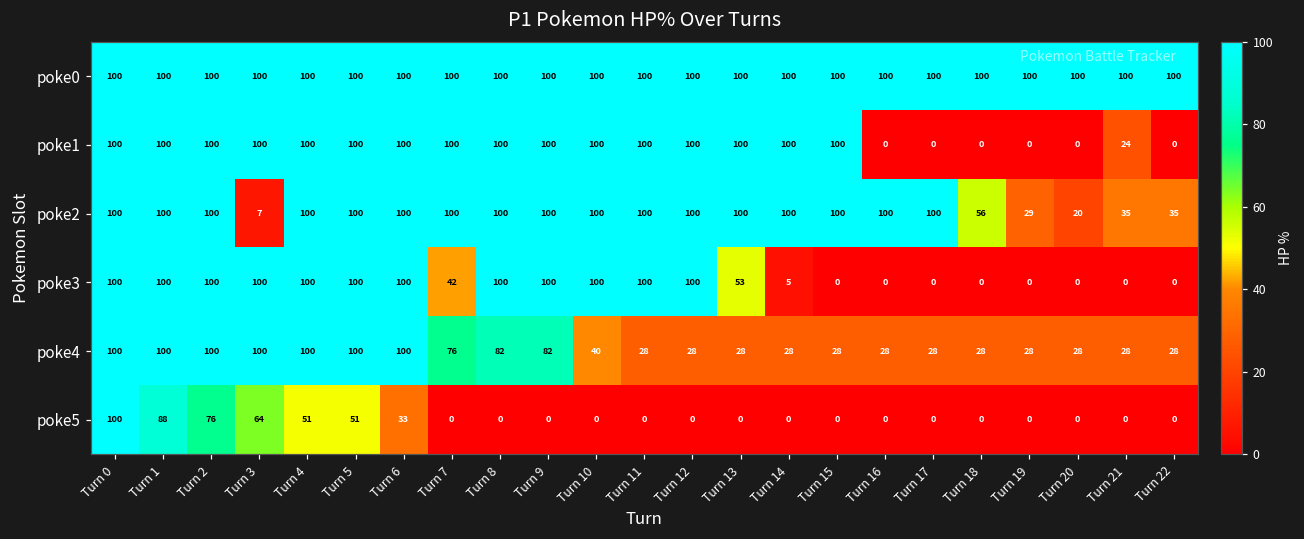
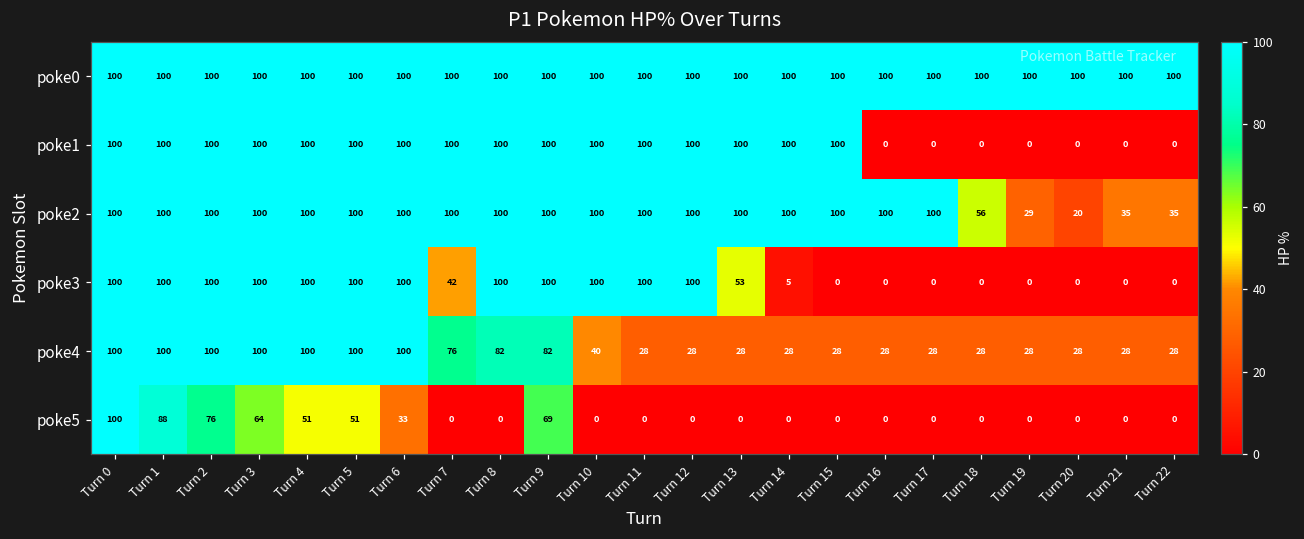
  {
    "poke0": {
      "Turn 0": 100,
      "Turn 1": 100,
      "Turn 2": 100,
      "Turn 3": 100,
      "Turn 4": 100,
      "Turn 5": 100,
      "Turn 6": 100,
      "Turn 7": 100,
      "Turn 8": 100,
      "Turn 9": 100,
      "Turn 10": 100,
      "Turn 11": 100,
      "Turn 12": 100,
      "Turn 13": 100,
      "Turn 14": 100,
      "Turn 15": 100,
      "Turn 16": 100,
      "Turn 17": 100,
      "Turn 18": 100,
      "Turn 19": 100,
      "Turn 21": 100,
      "Turn 22": 100
    },
    "poke1": {
      "Turn 0": 100,
      "Turn 1": 100,
      "Turn 2": 100,
      "Turn 3": 100,
      "Turn 4": 100,
      "Turn 5": 100,
      "Turn 6": 100,
      "Turn 7": 100,
      "Turn 8": 100,
      "Turn 9": 100,
      "Turn 10": 100,
      "Turn 11": 100,
      "Turn 12": 100,
      "Turn 13": 100,
      "Turn 14": 100,
      "Turn 15": 100,
      "Turn 16": 0,
      "Turn 17": 0,
      "Turn 18": 0,
      "Turn 19": 0,
      "Turn 20": 0,
-     "Turn 21": 24,
+     "Turn 21": 0,
      "Turn 22": 0
    },
    "poke2": {
      "Turn 0": 100,
      "Turn 1": 100,
      "Turn 2": 100,
-     "Turn 3": 7,
+     "Turn 3": 100,
      "Turn 4": 100,
      "Turn 5": 100,
      "Turn 6": 100,
      "Turn 7": 100,
      "Turn 8": 100,
      "Turn 9": 100,
      "Turn 10": 100,
      "Turn 11": 100,
      "Turn 12": 100,
      "Turn 13": 100,
      "Turn 14": 100,
      "Turn 15": 100,
      "Turn 16": 100,
      "Turn 17": 100,
      "Turn 18": 56,
      "Turn 19": 29,
      "Turn 20": 20,
      "Turn 21": 35,
      "Turn 22": 35
    },
    "poke3": {
      "Turn 0": 100,
      "Turn 1": 100,
      "Turn 2": 100,
      "Turn 3": 100,
      "Turn 4": 100,
      "Turn 5": 100,
      "Turn 6": 100,
      "Turn 7": 42,
      "Turn 8": 100,
      "Turn 9": 100,
      "Turn 10": 100,
      "Turn 11": 100,
      "Turn 12": 100,
      "Turn 13": 53,
      "Turn 14": 5,
      "Turn 15": 0,
      "Turn 16": 0,
      "Turn 17": 0,
      "Turn 18": 0,
      "Turn 19": 0,
      "Turn 20": 0,
      "Turn 21": 0,
      "Turn 22": 0
    },
    "poke4": {
      "Turn 0": 100,
      "Turn 1": 100,
      "Turn 2": 100,
      "Turn 3": 100,
      "Turn 4": 100,
      "Turn 5": 100,
      "Turn 6": 100,
      "Turn 7": 76,
      "Turn 8": 82,
      "Turn 9": 82,
      "Turn 10": 40,
      "Turn 11": 28,
      "Turn 12": 28,
      "Turn 13": 28,
      "Turn 14": 28,
      "Turn 15": 28,
      "Turn 16": 28,
      "Turn 17": 28,
      "Turn 18": 28,
      "Turn 19": 28,
      "Turn 20": 28,
      "Turn 21": 28,
      "Turn 22": 28
    },
    "poke5": {
      "Turn 0": 100,
      "Turn 1": 88,
      "Turn 2": 76,
      "Turn 3": 64,
      "Turn 4": 51,
      "Turn 5": 51,
      "Turn 6": 33,
      "Turn 7": 0,
      "Turn 8": 0,
-     "Turn 9": 0,
+     "Turn 9": 69,
      "Turn 10": 0,
      "Turn 11": 0,
      "Turn 12": 0,
      "Turn 13": 0,
      "Turn 14": 0,
      "Turn 15": 0,
      "Turn 16": 0,
      "Turn 17": 0,
      "Turn 18": 0,
      "Turn 19": 0,
      "Turn 20": 0,
      "Turn 21": 0,
      "Turn 22": 0
    }
  }
